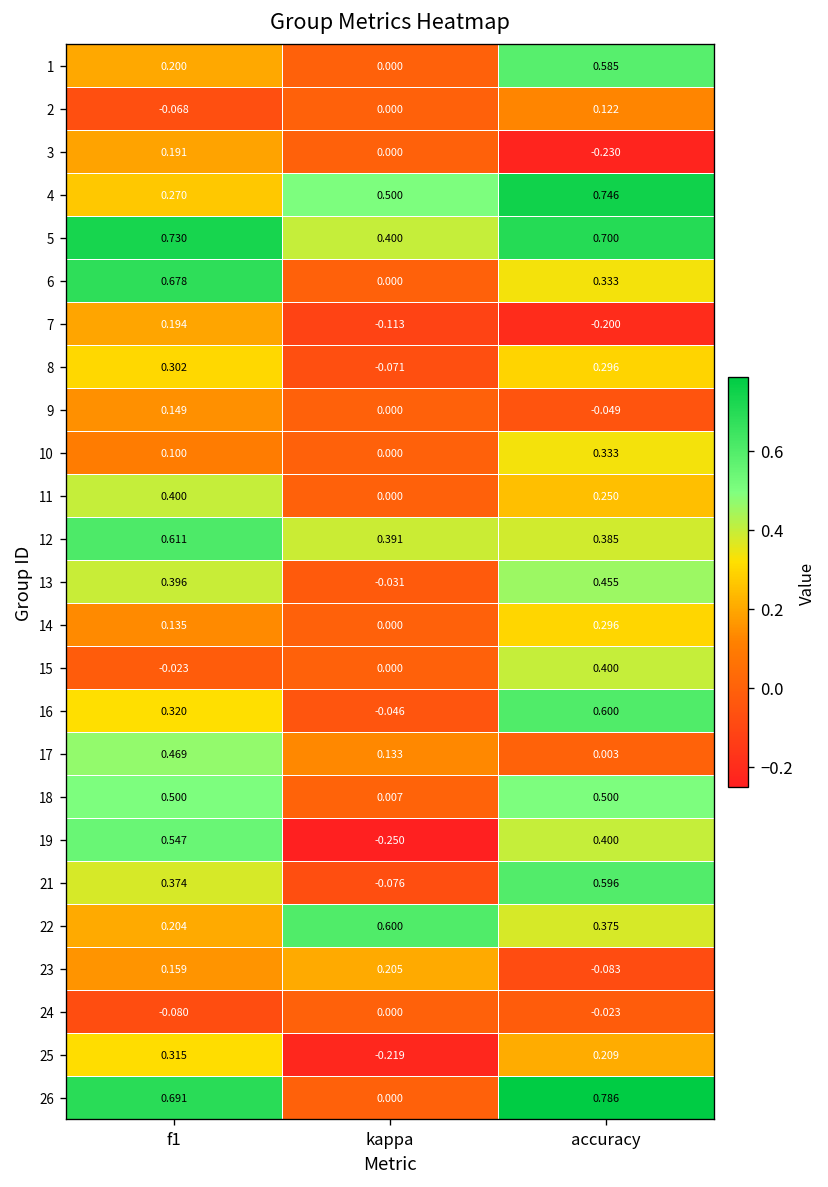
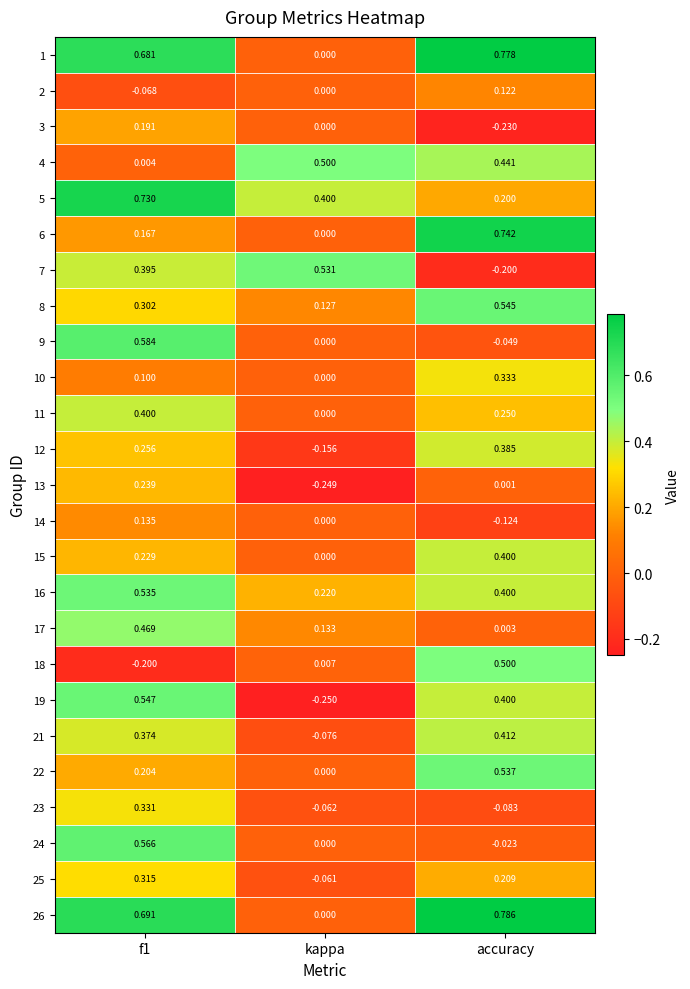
  {
    "1": {
-     "f1": 0.200,
+     "f1": 0.681,
      "kappa": 0.000,
-     "accuracy": 0.585
+     "accuracy": 0.778
    },
    "2": {
      "f1": -0.068,
      "kappa": 0.000,
      "accuracy": 0.122
    },
    "3": {
      "f1": 0.191,
      "kappa": 0.000,
      "accuracy": -0.230
    },
    "4": {
-     "f1": 0.270,
+     "f1": 0.004,
      "kappa": 0.500,
-     "accuracy": 0.746
+     "accuracy": 0.441
    },
    "5": {
      "f1": 0.730,
      "kappa": 0.400,
-     "accuracy": 0.700
+     "accuracy": 0.200
    },
    "6": {
-     "f1": 0.678,
+     "f1": 0.167,
      "kappa": 0.000,
-     "accuracy": 0.333
+     "accuracy": 0.742
    },
    "7": {
-     "f1": 0.194,
-     "kappa": -0.113,
+     "f1": 0.395,
+     "kappa": 0.531,
      "accuracy": -0.200
    },
    "8": {
      "f1": 0.302,
-     "kappa": -0.071,
-     "accuracy": 0.296
+     "kappa": 0.127,
+     "accuracy": 0.545
    },
    "9": {
-     "f1": 0.149,
+     "f1": 0.584,
      "kappa": 0.000,
      "accuracy": -0.049
    },
    "10": {
      "f1": 0.100,
      "kappa": 0.000,
      "accuracy": 0.333
    },
    "11": {
      "f1": 0.400,
      "kappa": 0.000,
      "accuracy": 0.250
    },
    "12": {
-     "f1": 0.611,
-     "kappa": 0.391,
+     "f1": 0.256,
+     "kappa": -0.156,
      "accuracy": 0.385
    },
    "13": {
-     "f1": 0.396,
-     "kappa": -0.031,
-     "accuracy": 0.455
+     "f1": 0.239,
+     "kappa": -0.249,
+     "accuracy": 0.001
    },
    "14": {
      "f1": 0.135,
      "kappa": 0.000,
-     "accuracy": 0.296
+     "accuracy": -0.124
    },
    "15": {
-     "f1": -0.023,
+     "f1": 0.229,
      "kappa": 0.000,
      "accuracy": 0.400
    },
    "16": {
-     "f1": 0.320,
-     "kappa": -0.046,
-     "accuracy": 0.600
+     "f1": 0.535,
+     "kappa": 0.220,
+     "accuracy": 0.400
    },
    "17": {
      "f1": 0.469,
      "kappa": 0.133,
      "accuracy": 0.003
    },
    "18": {
-     "f1": 0.500,
+     "f1": -0.200,
      "kappa": 0.007,
      "accuracy": 0.500
    },
    "19": {
      "f1": 0.547,
      "kappa": -0.250,
      "accuracy": 0.400
    },
    "21": {
      "f1": 0.374,
      "kappa": -0.076,
-     "accuracy": 0.596
+     "accuracy": 0.412
    },
    "22": {
      "f1": 0.204,
-     "kappa": 0.600,
-     "accuracy": 0.375
+     "kappa": 0.000,
+     "accuracy": 0.537
    },
    "23": {
-     "f1": 0.159,
-     "kappa": 0.205,
+     "f1": 0.331,
+     "kappa": -0.062,
      "accuracy": -0.083
    },
    "24": {
-     "f1": -0.080,
+     "f1": 0.566,
      "kappa": 0.000,
      "accuracy": -0.023
    },
    "25": {
      "f1": 0.315,
-     "kappa": -0.219,
+     "kappa": -0.061,
      "accuracy": 0.209
    },
    "26": {
      "f1": 0.691,
      "kappa": 0.000,
      "accuracy": 0.786
    }
  }
